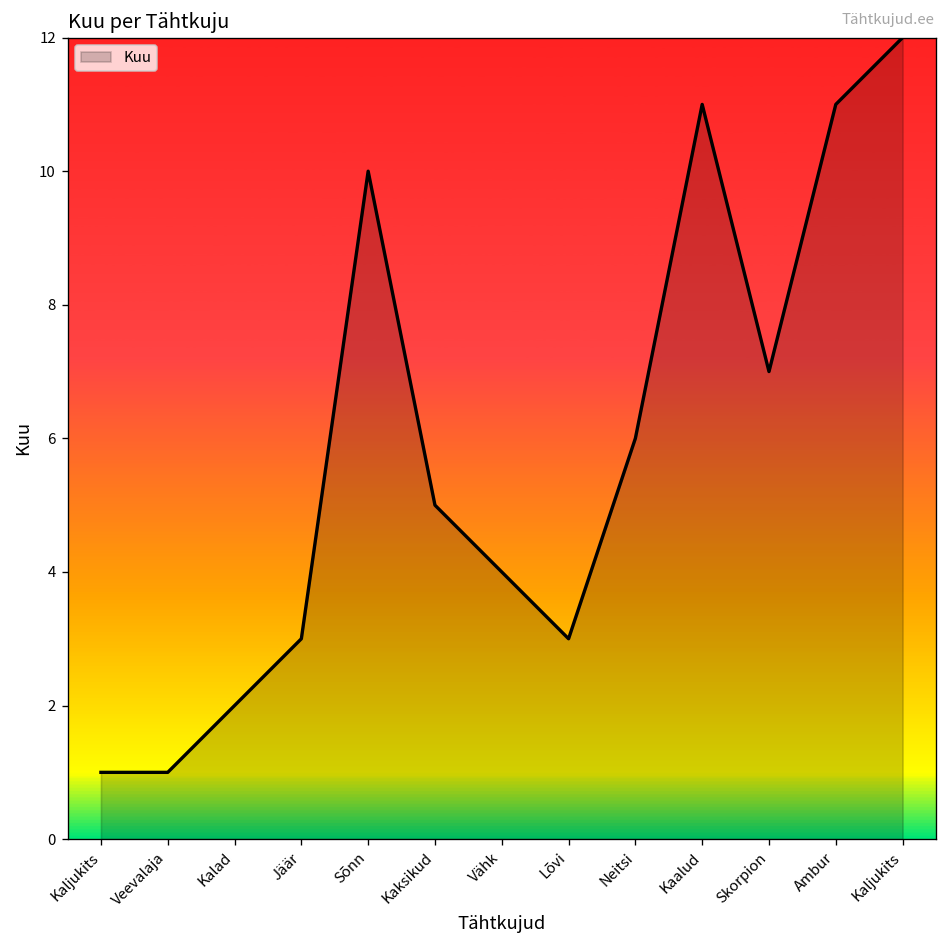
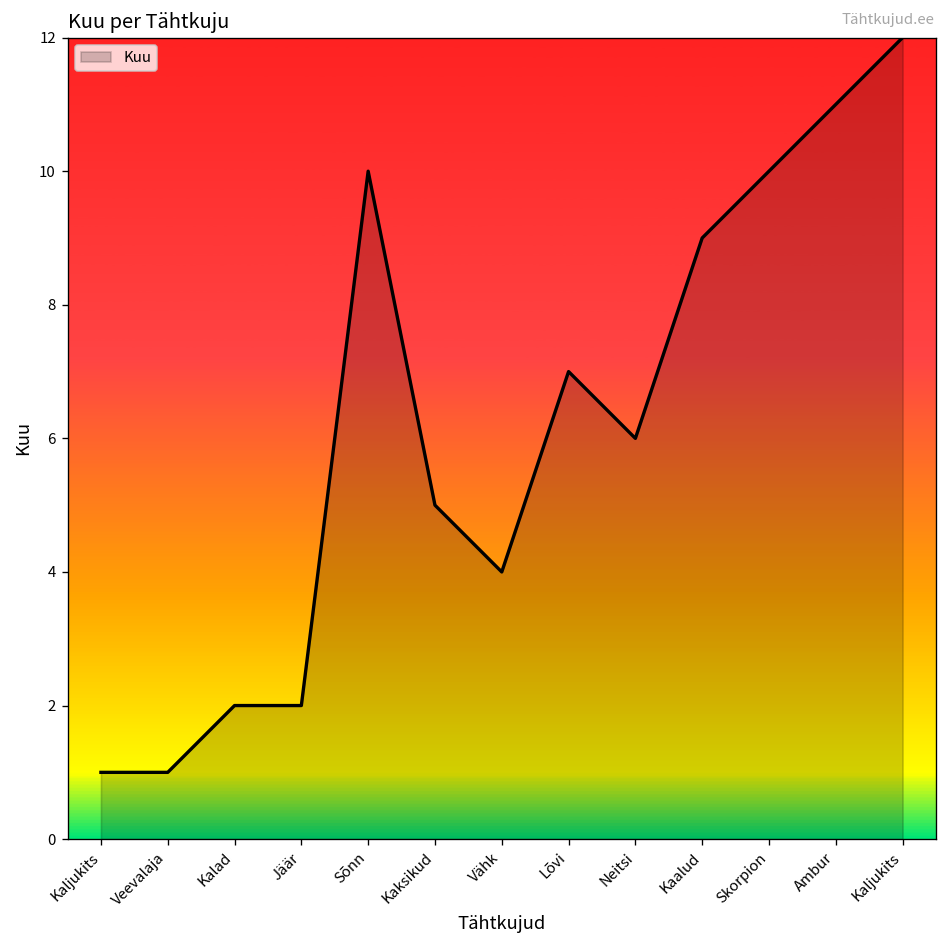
  {
    "Veevalaja": 1,
    "Kalad": 2,
-   "Jäär": 3,
+   "Jäär": 2,
    "Sõnn": 10,
    "Kaksikud": 5,
    "Vähk": 4,
-   "Lõvi": 3,
+   "Lõvi": 7,
    "Neitsi": 6,
-   "Kaalud": 11,
-   "Skorpion": 7,
+   "Kaalud": 9,
+   "Skorpion": 10,
    "Ambur": 11
  }
